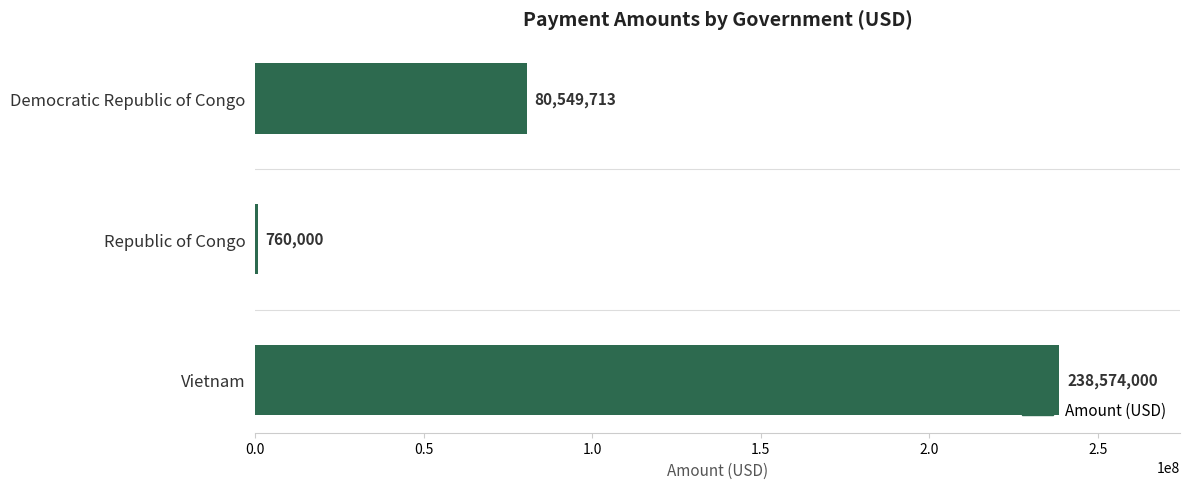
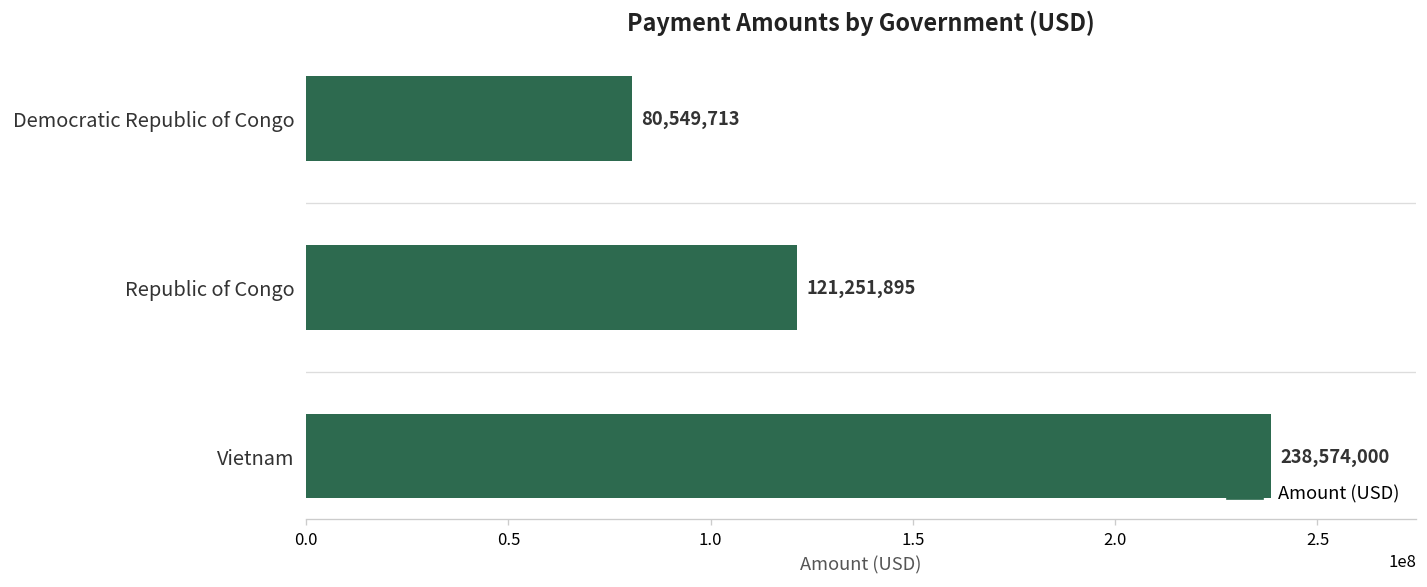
  {
    "Democratic Republic of Congo": "80,549,713",
-   "Republic of Congo": "760,000",
+   "Republic of Congo": "121,251,895",
    "Vietnam": "238,574,000"
  }
